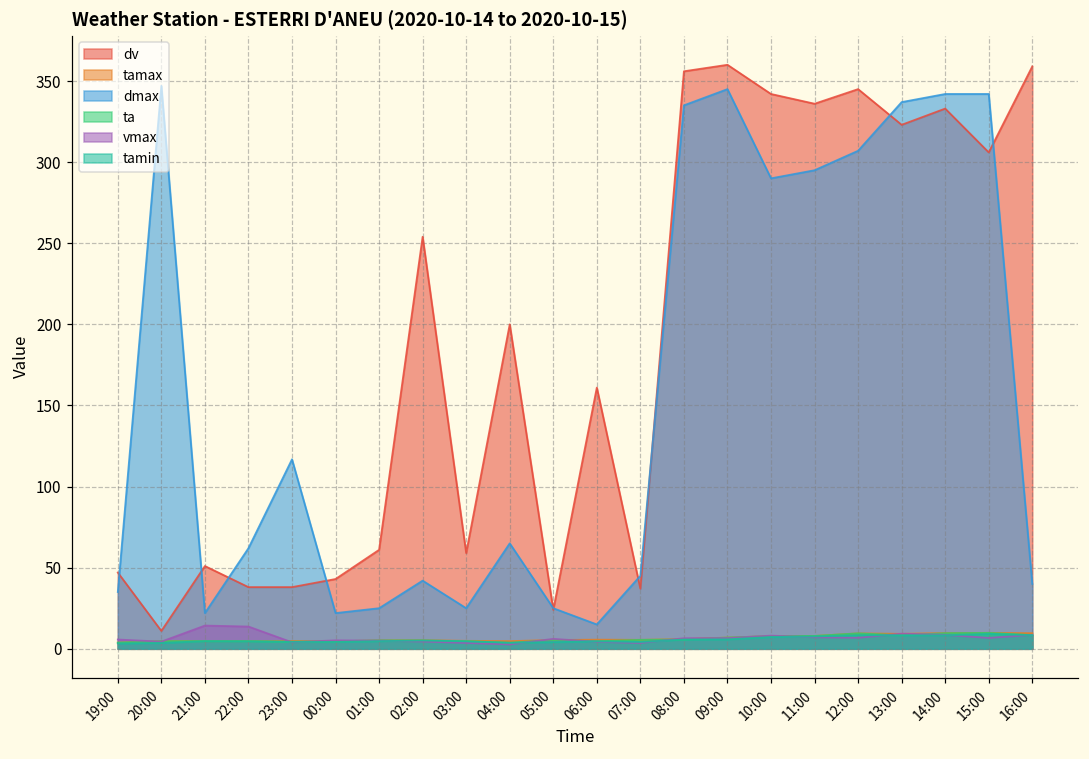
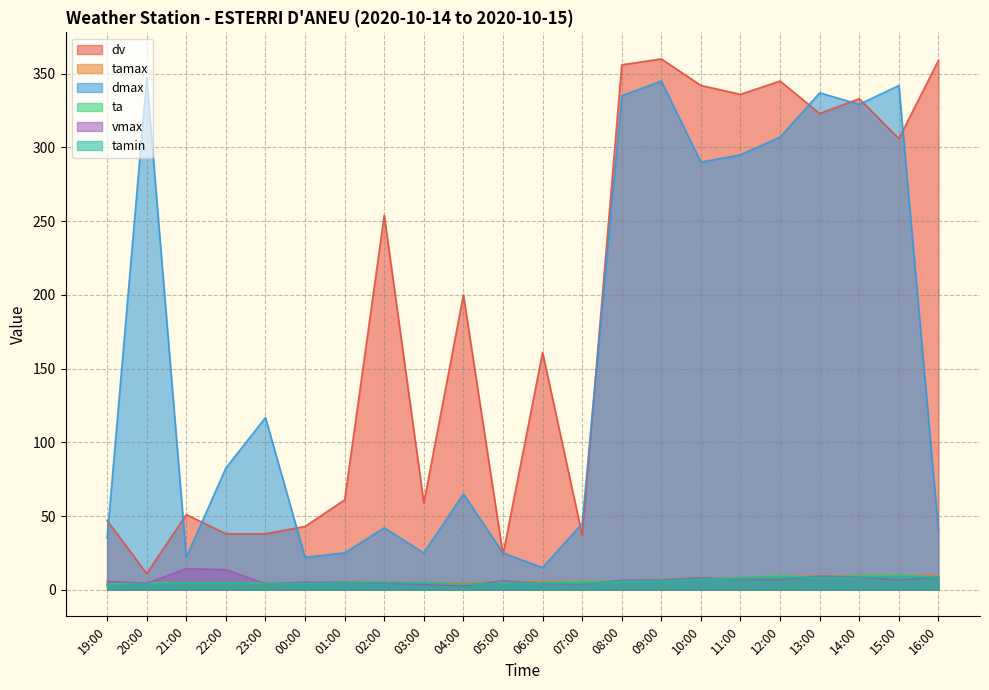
  {
    "dmax": {
      "19:00": 35,
      "21:00": 22,
-     "22:00": 62,
+     "22:00": 83,
      "23:00": 117,
      "00:00": 22,
      "01:00": 25,
      "02:00": 42,
      "03:00": 25,
      "04:00": 65,
      "06:00": 15,
      "07:00": 45,
      "08:00": 335,
      "09:00": 345,
      "10:00": 290,
      "11:00": 295,
      "12:00": 307,
      "13:00": 337,
-     "14:00": 342,
+     "14:00": 329,
      "15:00": 342,
      "16:00": 40
    },
    "vmax": {
      "19:00": 6,
      "21:00": 14,
      "22:00": 14,
      "15:00": 7
    }
  }
